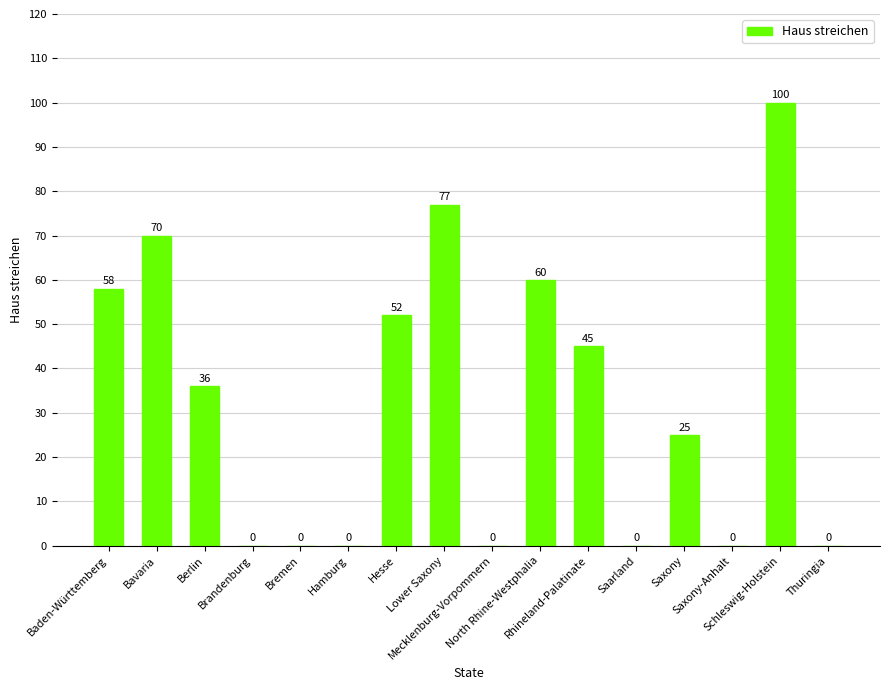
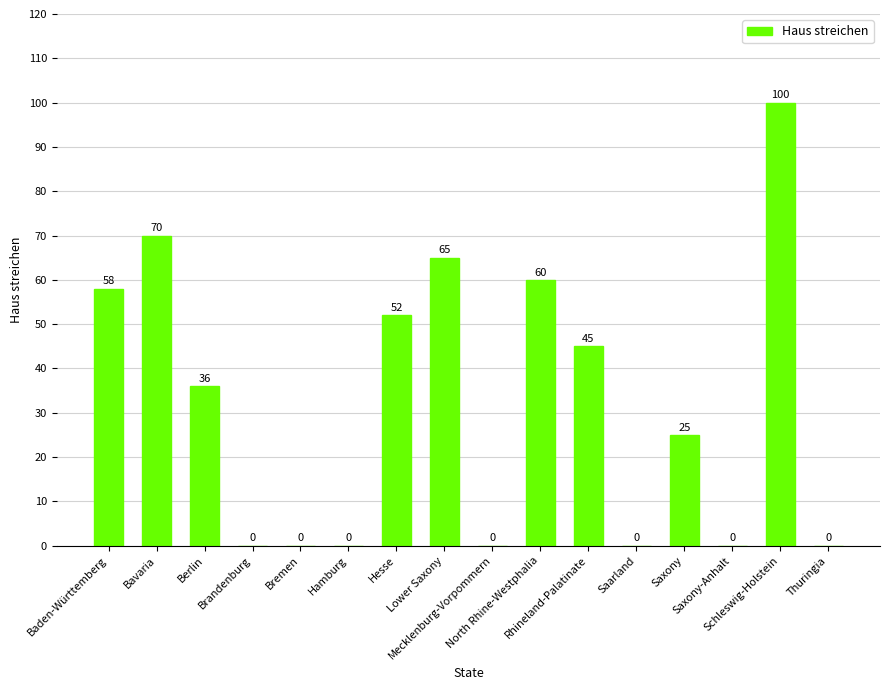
  {
    "Baden-Württemberg": 58,
    "Bavaria": 70,
    "Berlin": 36,
    "Brandenburg": 0,
    "Bremen": 0,
    "Hamburg": 0,
    "Hesse": 52,
-   "Lower Saxony": 77,
+   "Lower Saxony": 65,
    "Mecklenburg-Vorpommern": 0,
    "North Rhine-Westphalia": 60,
    "Rhineland-Palatinate": 45,
    "Saarland": 0,
    "Saxony": 25,
    "Saxony-Anhalt": 0,
    "Schleswig-Holstein": 100,
    "Thuringia": 0
  }
